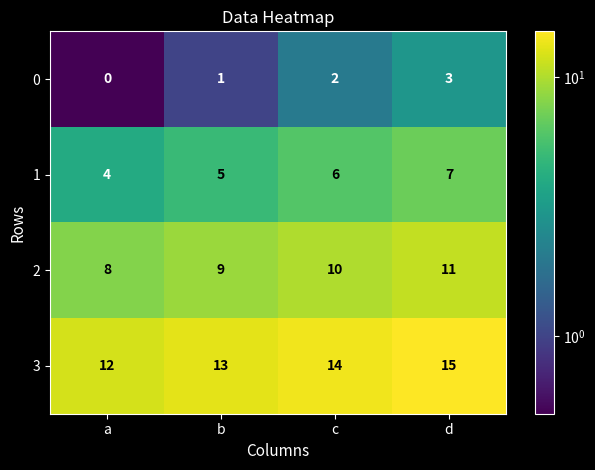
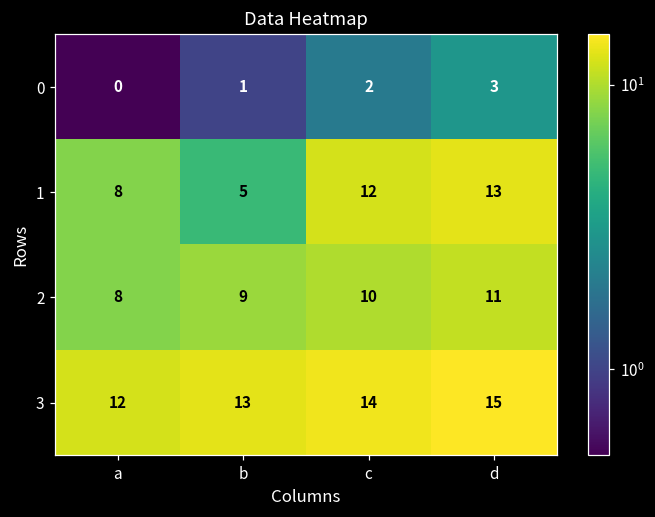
  {
    "0": {
      "a": 0,
      "b": 1,
      "c": 2,
      "d": 3
    },
    "1": {
-     "a": 4,
+     "a": 8,
      "b": 5,
-     "c": 6,
-     "d": 7
+     "c": 12,
+     "d": 13
    },
    "2": {
      "a": 8,
      "b": 9,
      "c": 10,
      "d": 11
    },
    "3": {
      "a": 12,
      "b": 13,
      "c": 14,
      "d": 15
    }
  }
